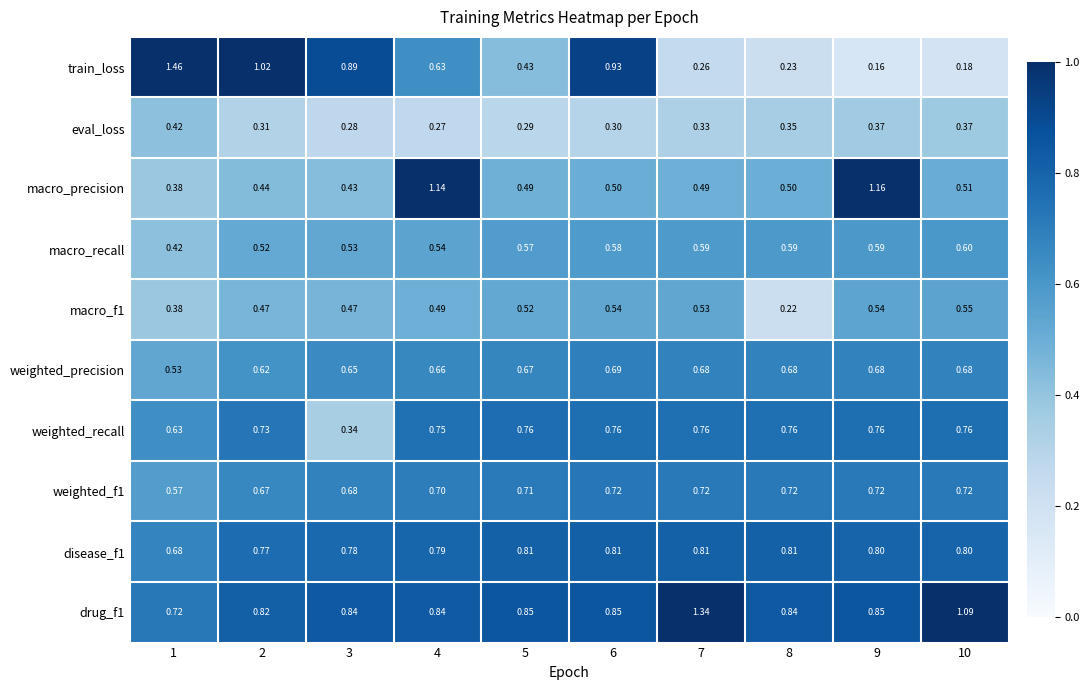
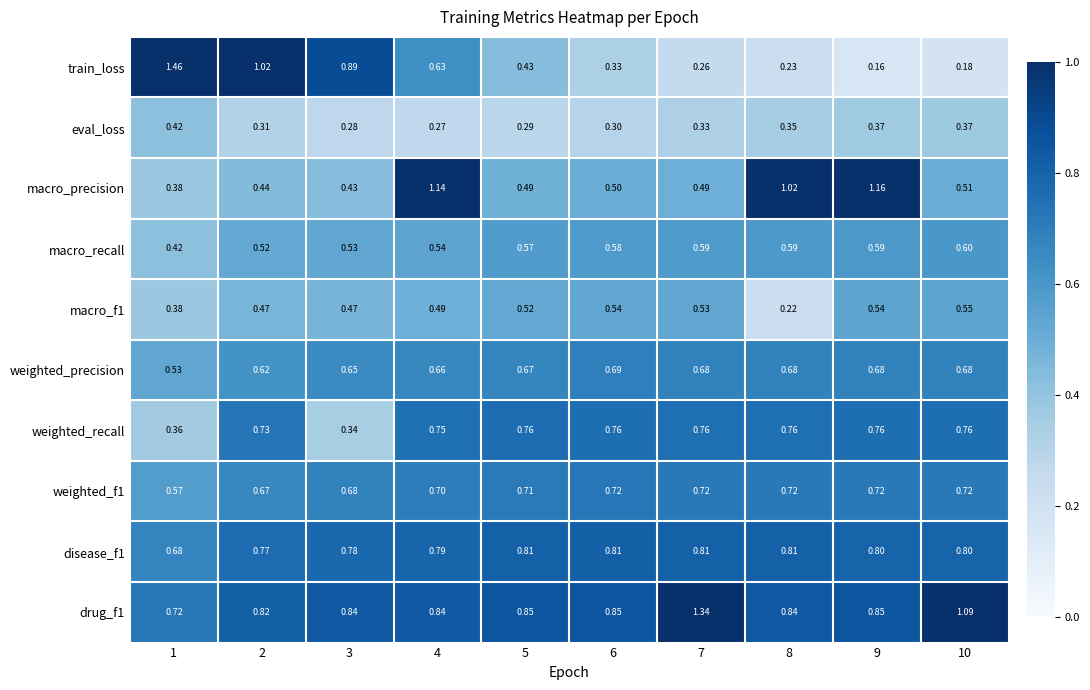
  {
    "train_loss": {
      "1": 1.46,
      "2": 1.02,
      "3": 0.89,
      "4": 0.63,
      "5": 0.43,
-     "6": 0.93,
+     "6": 0.33,
      "7": 0.26,
      "8": 0.23,
      "9": 0.16,
      "10": 0.18
    },
    "eval_loss": {
      "1": 0.42,
      "2": 0.31,
      "3": 0.28,
      "4": 0.27,
      "5": 0.29,
      "6": 0.30,
      "7": 0.33,
      "8": 0.35,
      "9": 0.37,
      "10": 0.37
    },
    "macro_precision": {
      "1": 0.38,
      "2": 0.44,
      "3": 0.43,
      "4": 1.14,
      "5": 0.49,
      "6": 0.50,
      "7": 0.49,
-     "8": 0.50,
+     "8": 1.02,
      "9": 1.16,
      "10": 0.51
    },
    "macro_recall": {
      "1": 0.42,
      "2": 0.52,
      "3": 0.53,
      "4": 0.54,
      "5": 0.57,
      "6": 0.58,
      "7": 0.59,
      "8": 0.59,
      "9": 0.59,
      "10": 0.60
    },
    "macro_f1": {
      "1": 0.38,
      "2": 0.47,
      "3": 0.47,
      "4": 0.49,
      "5": 0.52,
      "6": 0.54,
      "7": 0.53,
      "8": 0.22,
      "9": 0.54,
      "10": 0.55
    },
    "weighted_precision": {
      "1": 0.53,
      "2": 0.62,
      "3": 0.65,
      "4": 0.66,
      "5": 0.67,
      "6": 0.69,
      "7": 0.68,
      "8": 0.68,
      "9": 0.68,
      "10": 0.68
    },
    "weighted_recall": {
-     "1": 0.63,
+     "1": 0.36,
      "2": 0.73,
      "3": 0.34,
      "4": 0.75,
      "5": 0.76,
      "6": 0.76,
      "7": 0.76,
      "8": 0.76,
      "9": 0.76,
      "10": 0.76
    },
    "weighted_f1": {
      "1": 0.57,
      "2": 0.67,
      "3": 0.68,
      "4": 0.70,
      "5": 0.71,
      "6": 0.72,
      "7": 0.72,
      "8": 0.72,
      "9": 0.72,
      "10": 0.72
    },
    "disease_f1": {
      "1": 0.68,
      "2": 0.77,
      "3": 0.78,
      "4": 0.79,
      "5": 0.81,
      "6": 0.81,
      "7": 0.81,
      "8": 0.81,
      "9": 0.80,
      "10": 0.80
    },
    "drug_f1": {
      "1": 0.72,
      "2": 0.82,
      "3": 0.84,
      "4": 0.84,
      "5": 0.85,
      "6": 0.85,
      "7": 1.34,
      "8": 0.84,
      "9": 0.85,
      "10": 1.09
    }
  }
